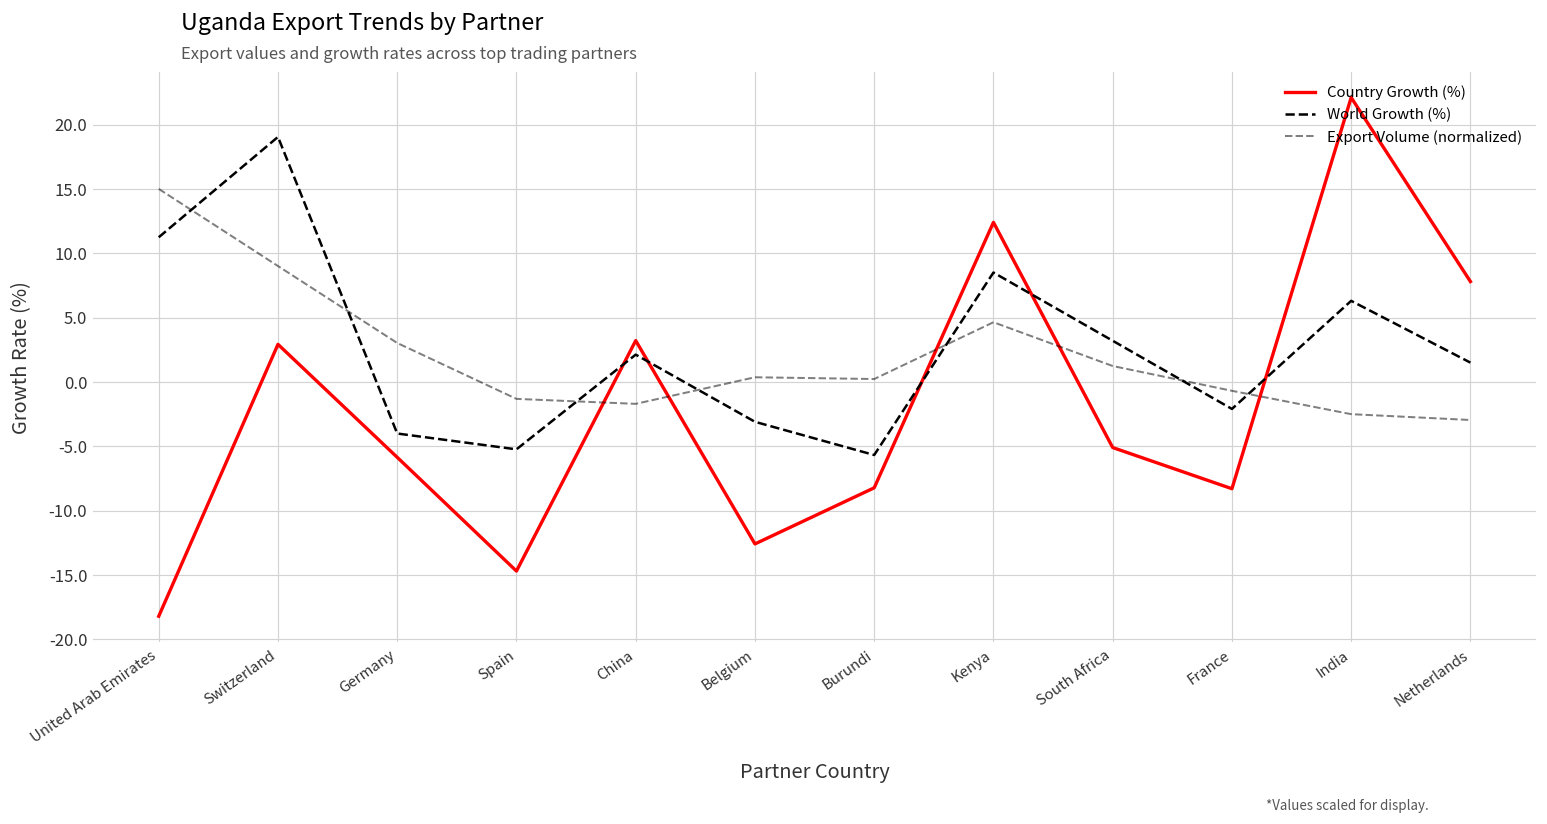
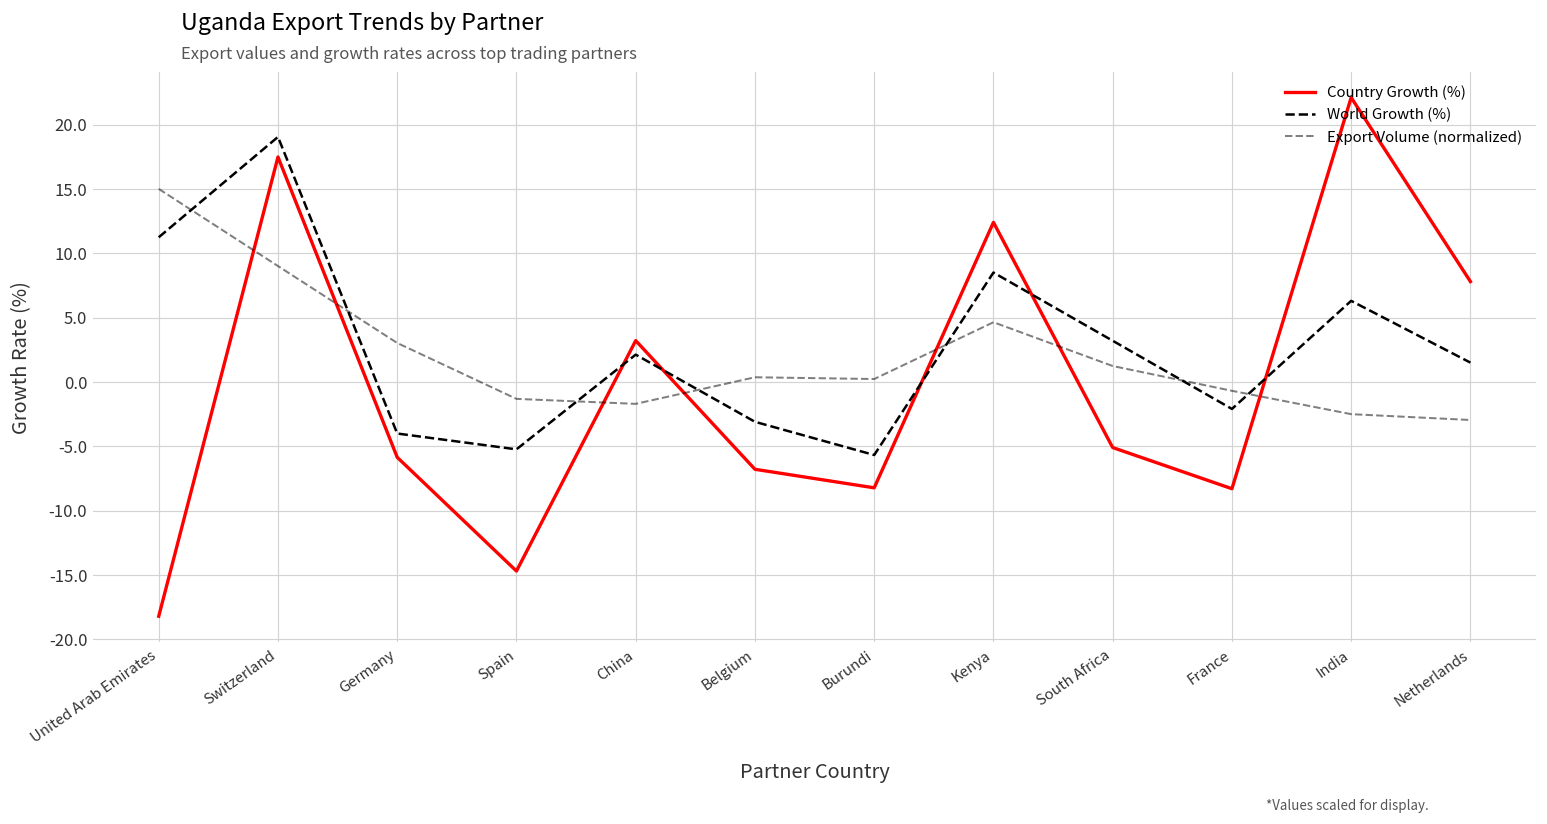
  {
    "Country Growth (%)": {
      "United Arab Emirates": -18.2,
-     "Switzerland": 2.9,
+     "Switzerland": 17.5,
      "Germany": -5.9,
      "Spain": -14.7,
      "China": 3.2,
-     "Belgium": -12.6,
+     "Belgium": -6.8,
      "Burundi": -8.2,
      "Kenya": 12.4,
      "South Africa": -5.1,
      "France": -8.3,
      "India": 22.1,
      "Netherlands": 7.8
    }
  }
